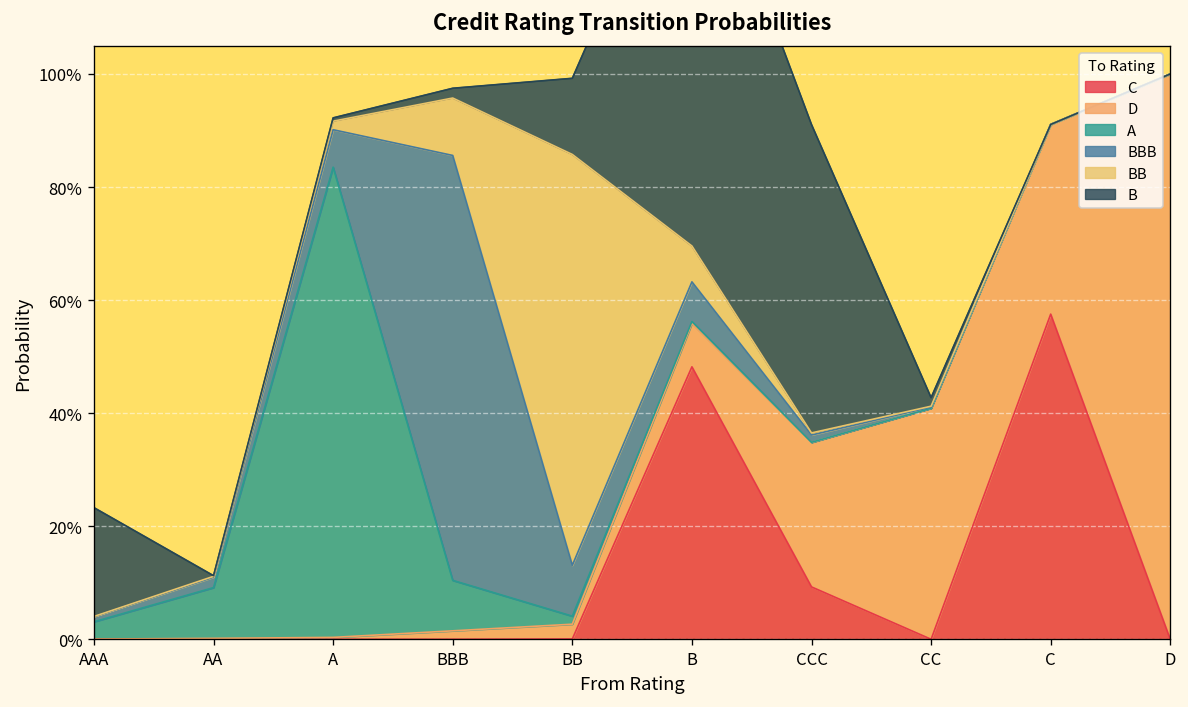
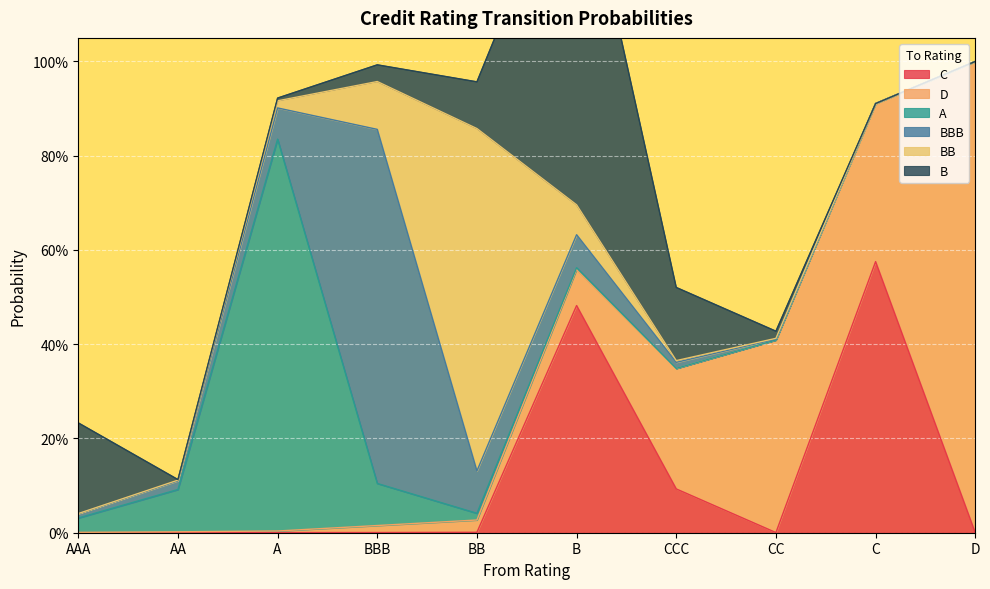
  {
    "C": {
      "BBB": "0%",
      "BB": "0%",
      "B": "48%",
      "CCC": "9%",
      "CC": "0%",
      "C": "58%",
      "D": "0%"
    },
    "B": {
      "AAA": "19%",
      "A": "1%",
-     "BBB": "2%",
-     "BB": "13%",
-     "CCC": "55%",
+     "BBB": "4%",
+     "BB": "10%",
+     "CCC": "16%",
      "CC": "2%"
    }
  }
